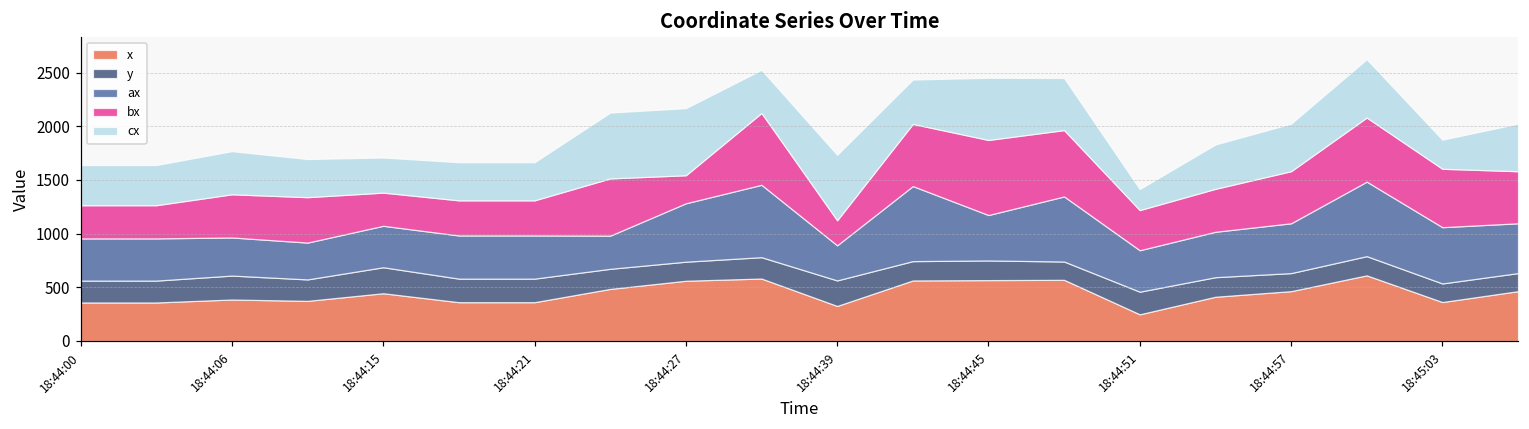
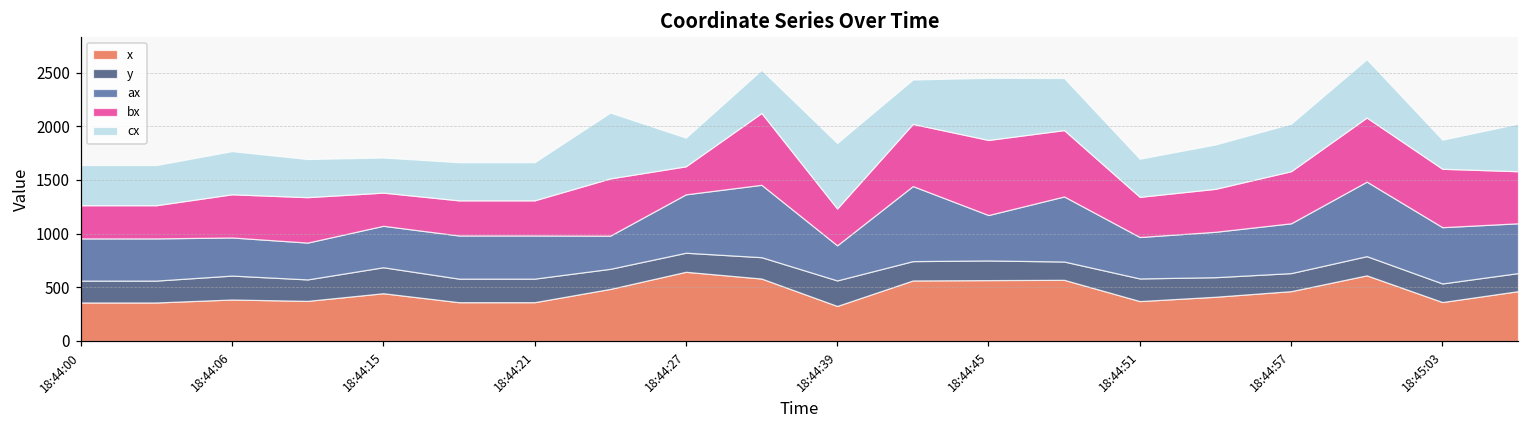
  {
    "x": {
      "18:44:00": 400,
      "18:44:06": 400,
      "18:44:15": 400,
      "18:44:21": 400,
-     "18:44:27": 560,
+     "18:44:27": 640,
      "18:44:39": 300,
      "18:44:45": 600,
-     "18:44:51": 200,
+     "18:44:51": 400,
      "18:44:57": 500,
      "18:45:03": 400
    },
    "bx": {
      "18:44:00": 300,
      "18:44:06": 400,
      "18:44:15": 300,
      "18:44:21": 300,
      "18:44:27": 300,
-     "18:44:39": 200,
+     "18:44:39": 300,
      "18:44:45": 700,
      "18:44:51": 400,
      "18:44:57": 500,
      "18:45:03": 500
    },
    "cx": {
      "18:44:00": 400,
      "18:44:06": 400,
      "18:44:15": 300,
      "18:44:21": 400,
-     "18:44:27": 600,
+     "18:44:27": 300,
      "18:44:39": 600,
      "18:44:45": 600,
-     "18:44:51": 200,
+     "18:44:51": 400,
      "18:44:57": 400,
      "18:45:03": 300
    }
  }
